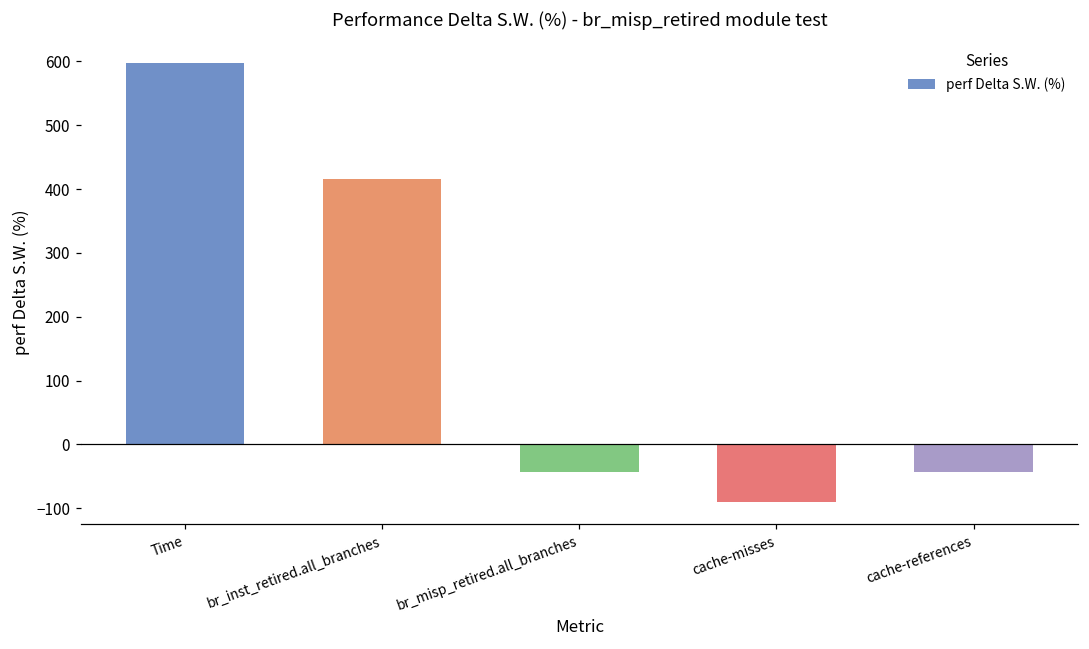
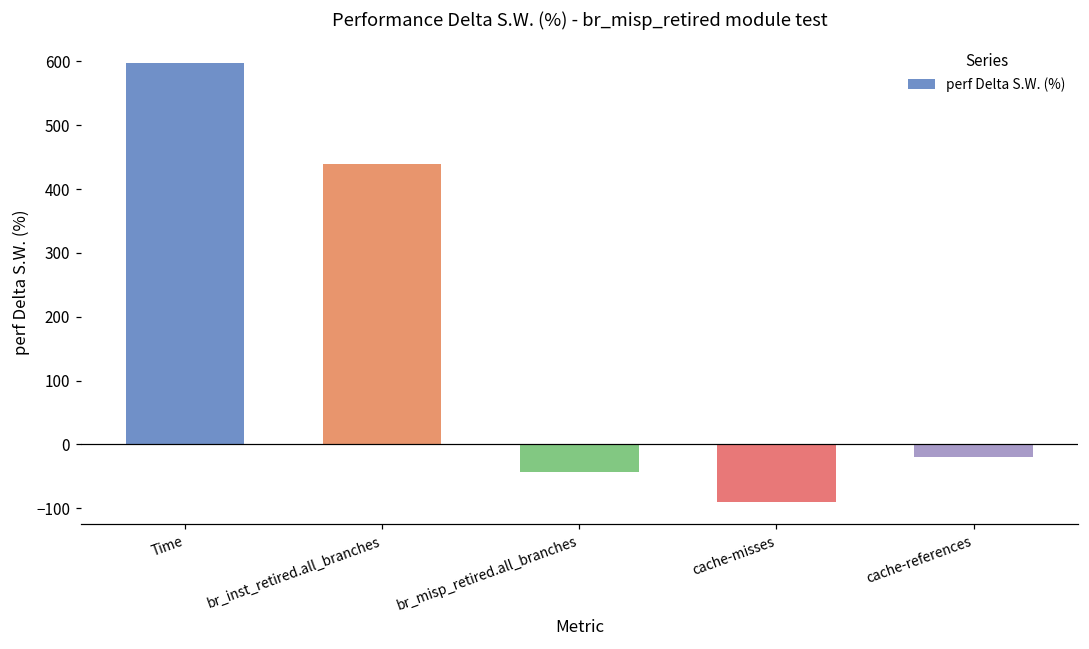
  {
    "Time": 600,
-   "br_inst_retired.all_branches": 420,
+   "br_inst_retired.all_branches": 440,
    "br_misp_retired.all_branches": -40,
    "cache-misses": -90,
-   "cache-references": -40
+   "cache-references": -20
  }
